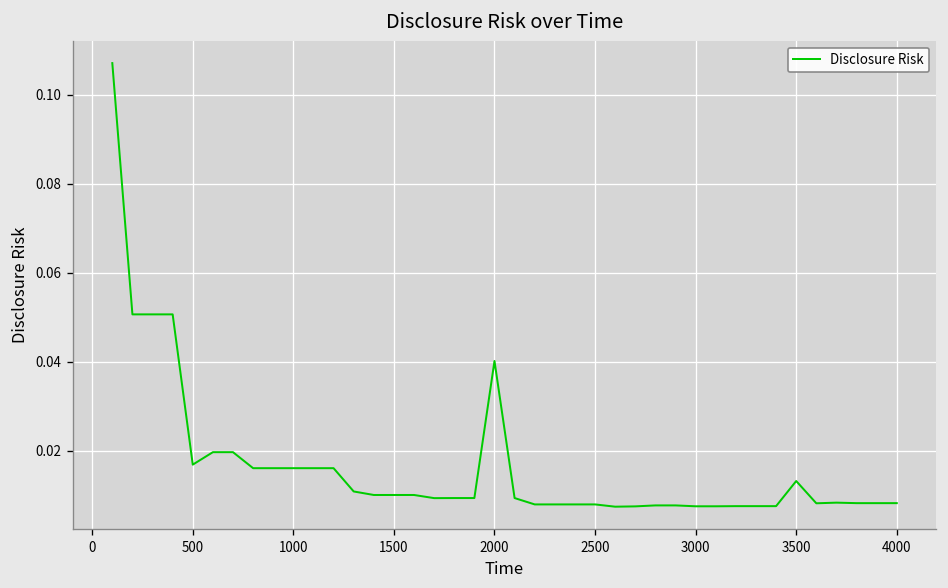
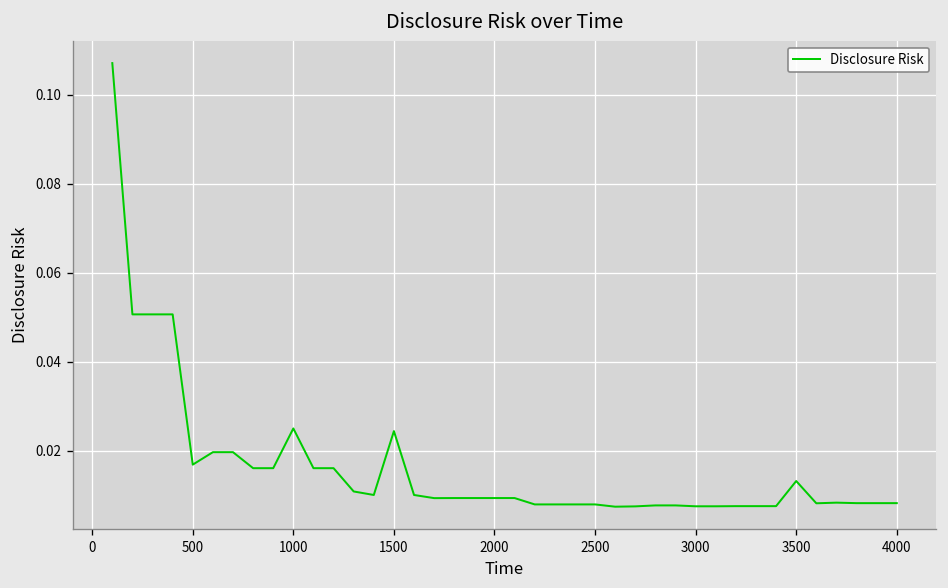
  {
    "500": 0.017,
-   "1000": 0.016,
-   "1500": 0.010,
-   "2000": 0.040,
+   "1000": 0.025,
+   "1500": 0.024,
+   "2000": 0.009,
    "2500": 0.008,
    "3000": 0.007,
    "3500": 0.013,
    "4000": 0.008
  }
